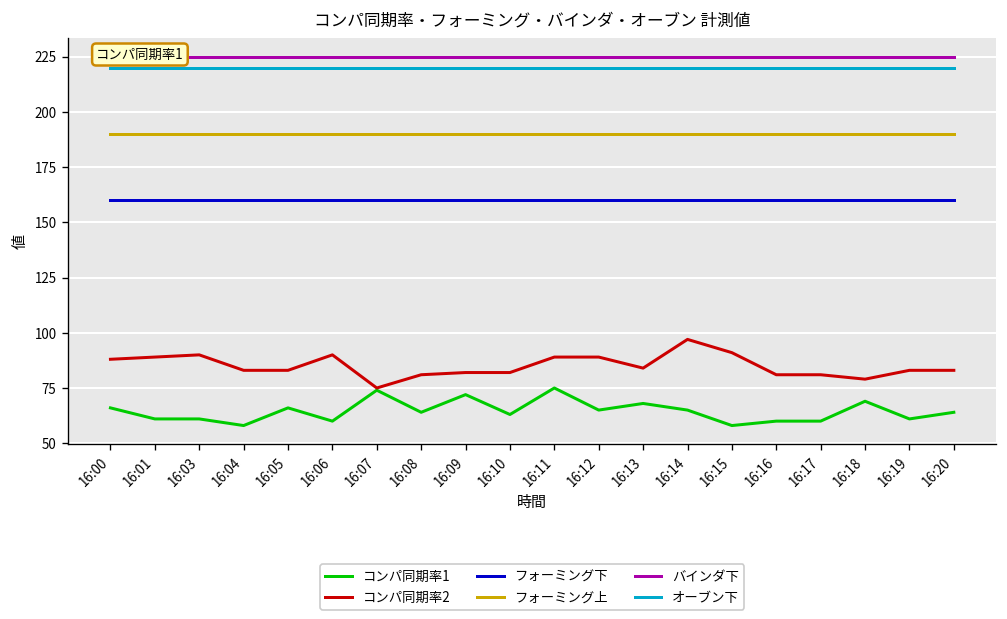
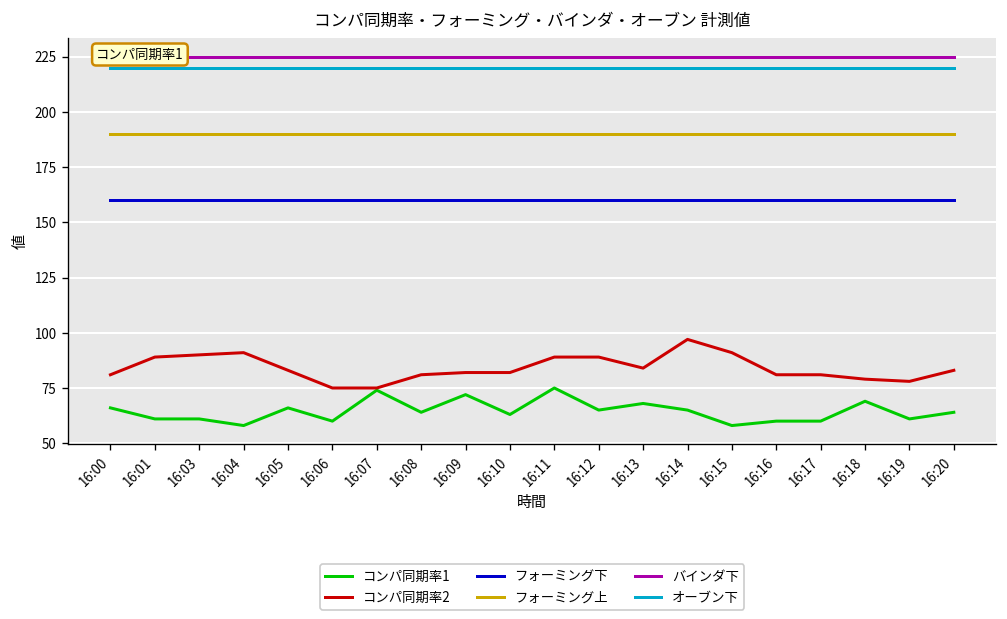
  {
    "コンパ同期率1": {
      "16:00": 66,
      "16:01": 61,
      "16:03": 61,
      "16:04": 58,
      "16:05": 66,
      "16:06": 60,
      "16:08": 64,
      "16:09": 72,
      "16:10": 63,
      "16:11": 75,
      "16:12": 65,
      "16:13": 68,
      "16:14": 65,
      "16:15": 58,
      "16:16": 60,
      "16:17": 60,
      "16:18": 69,
      "16:19": 61,
      "16:20": 64
    },
    "コンパ同期率2": {
-     "16:00": 88,
+     "16:00": 81,
      "16:01": 89,
      "16:03": 90,
-     "16:04": 83,
+     "16:04": 91,
      "16:05": 83,
-     "16:06": 90,
+     "16:06": 75,
      "16:08": 81,
      "16:09": 82,
      "16:10": 82,
      "16:11": 89,
      "16:12": 89,
      "16:13": 84,
      "16:14": 97,
      "16:15": 91,
      "16:16": 81,
      "16:17": 81,
      "16:18": 79,
-     "16:19": 83,
+     "16:19": 78,
      "16:20": 83
    },
    "フォーミング下": {
      "16:00": 160,
      "16:01": 160,
      "16:03": 160,
      "16:04": 160,
      "16:05": 160,
      "16:06": 160,
      "16:07": 160,
      "16:08": 160,
      "16:09": 160,
      "16:10": 160,
      "16:11": 160,
      "16:12": 160,
      "16:13": 160,
      "16:14": 160,
      "16:15": 160,
      "16:16": 160,
      "16:17": 160,
      "16:18": 160,
      "16:19": 160,
      "16:20": 160
    },
    "フォーミング上": {
      "16:00": 190,
      "16:01": 190,
      "16:03": 190,
      "16:04": 190,
      "16:05": 190,
      "16:06": 190,
      "16:07": 190,
      "16:08": 190,
      "16:09": 190,
      "16:10": 190,
      "16:11": 190,
      "16:12": 190,
      "16:13": 190,
      "16:14": 190,
      "16:15": 190,
      "16:16": 190,
      "16:17": 190,
      "16:18": 190,
      "16:19": 190,
      "16:20": 190
    },
    "バインダ下": {
      "16:03": 225,
      "16:04": 225,
      "16:05": 225,
      "16:06": 225,
      "16:07": 225,
      "16:08": 225,
      "16:09": 225,
      "16:10": 225,
      "16:11": 225,
      "16:12": 225,
      "16:13": 225,
      "16:14": 225,
      "16:15": 225,
      "16:16": 225,
      "16:17": 225,
      "16:18": 225,
      "16:19": 225,
      "16:20": 225
    },
    "オーブン下": {
      "16:00": 220,
      "16:01": 220,
      "16:03": 220,
      "16:04": 220,
      "16:05": 220,
      "16:06": 220,
      "16:07": 220,
      "16:08": 220,
      "16:09": 220,
      "16:10": 220,
      "16:11": 220,
      "16:12": 220,
      "16:13": 220,
      "16:14": 220,
      "16:15": 220,
      "16:16": 220,
      "16:17": 220,
      "16:18": 220,
      "16:19": 220,
      "16:20": 220
    }
  }
